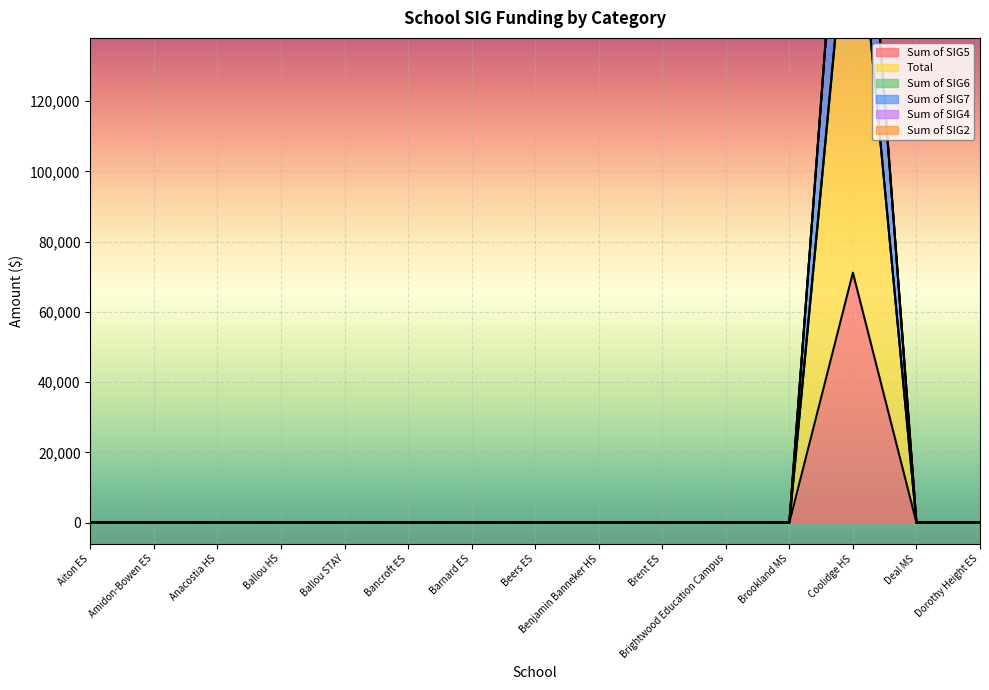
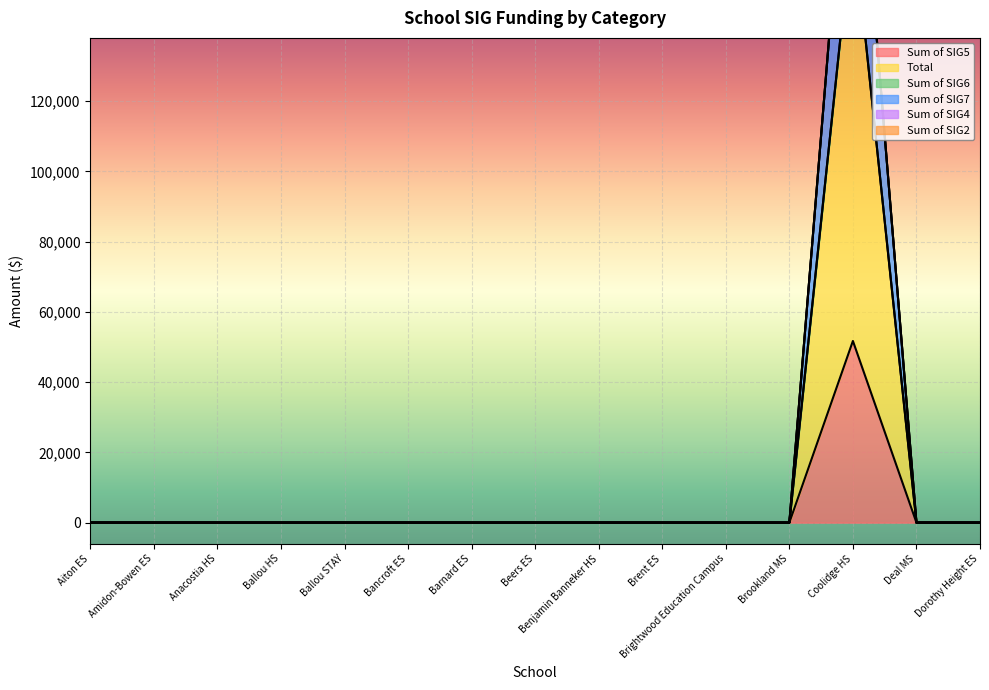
  {
    "Sum of SIG5": {
-     "Coolidge HS": "71,000"
+     "Coolidge HS": "52,000"
    }
  }
